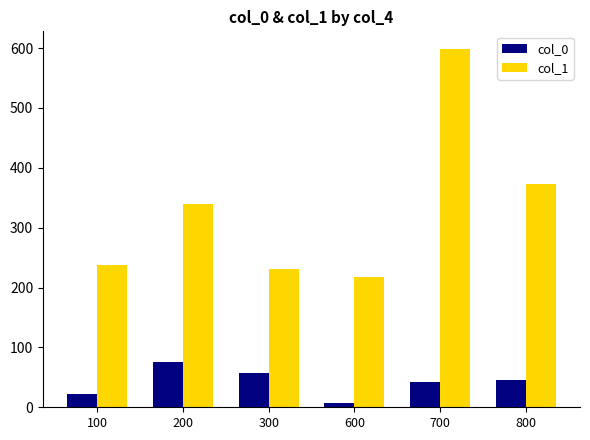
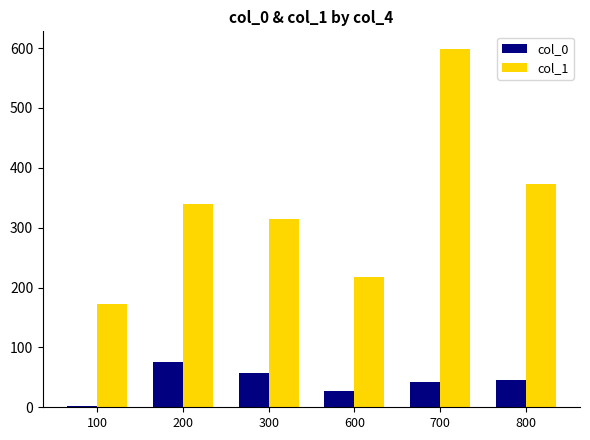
  {
    "col_0": {
-     "100": 20,
+     "100": 0,
      "200": 80,
      "300": 60,
-     "600": 10,
+     "600": 30,
      "700": 40,
      "800": 50
    },
    "col_1": {
-     "100": 240,
+     "100": 170,
      "200": 340,
-     "300": 230,
+     "300": 320,
      "600": 220,
      "700": 600,
      "800": 370
    }
  }
